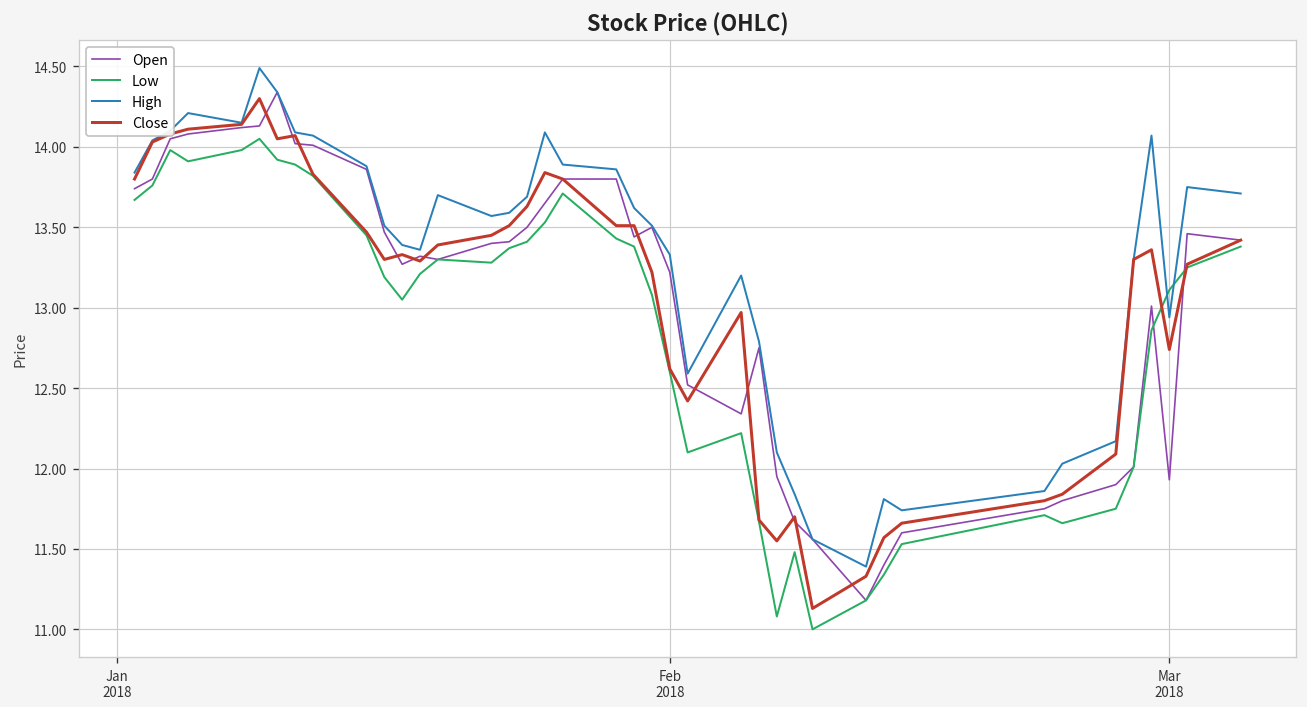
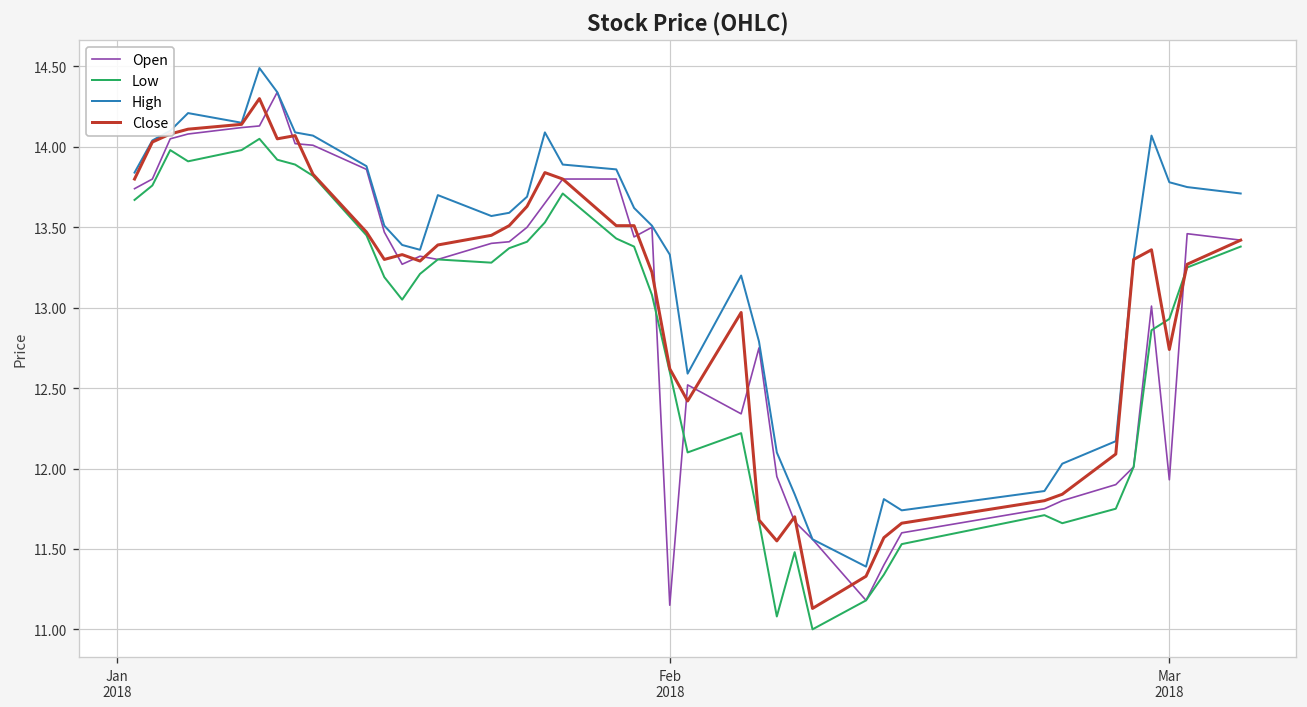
  {
    "Open": {
-     "Feb 2018": 13.22,
+     "Feb 2018": 11.15,
      "Mar 2018": 11.93
    },
    "Low": {
      "Feb 2018": 12.60,
-     "Mar 2018": 13.11
+     "Mar 2018": 12.93
    },
    "High": {
      "Feb 2018": 13.33,
-     "Mar 2018": 12.94
+     "Mar 2018": 13.78
    },
    "Close": {
      "Feb 2018": 12.62,
      "Mar 2018": 12.74
    }
  }
